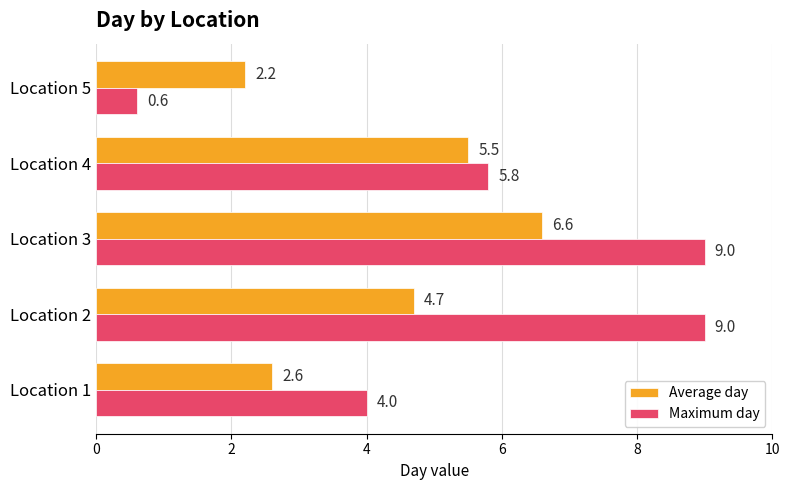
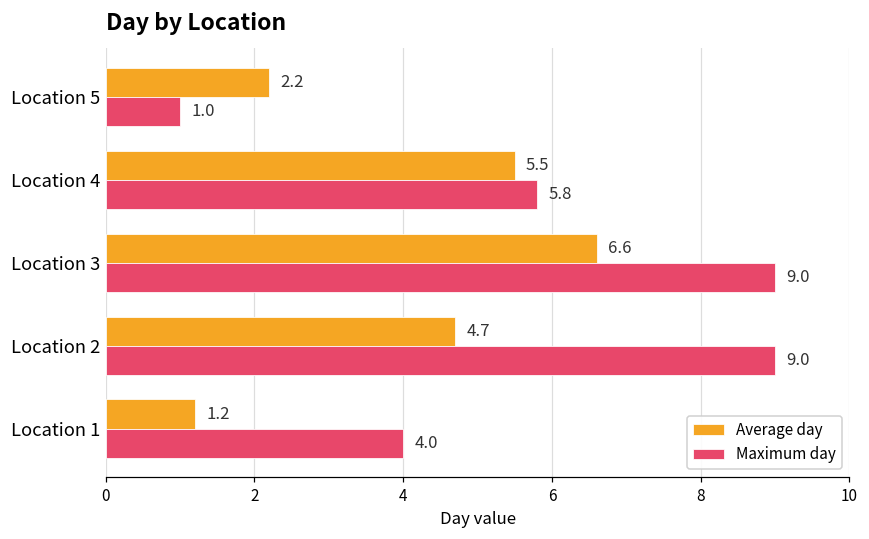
  {
    "Average day": {
      "Location 5": 2.2,
      "Location 4": 5.5,
      "Location 3": 6.6,
      "Location 2": 4.7,
-     "Location 1": 2.6
+     "Location 1": 1.2
    },
    "Maximum day": {
-     "Location 5": 0.6,
+     "Location 5": 1.0,
      "Location 4": 5.8,
      "Location 3": 9.0,
      "Location 2": 9.0,
      "Location 1": 4.0
    }
  }
